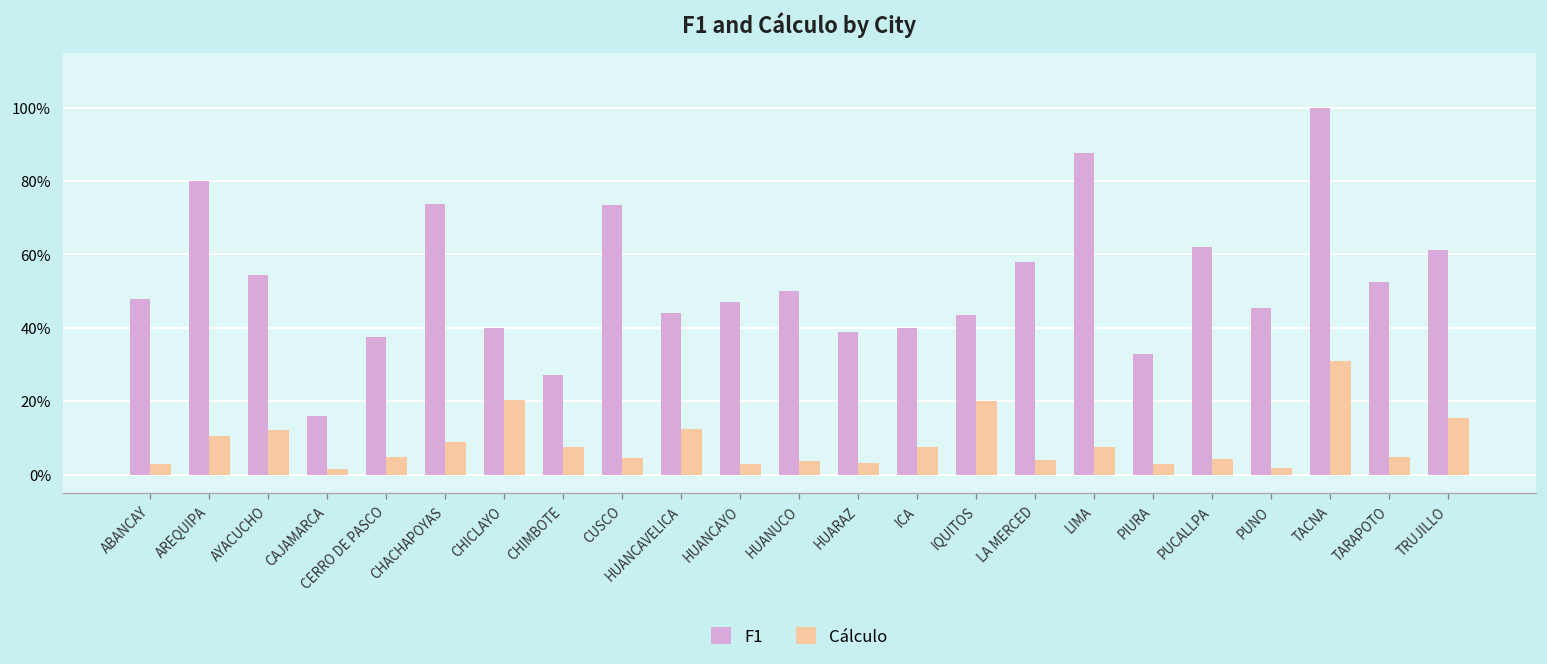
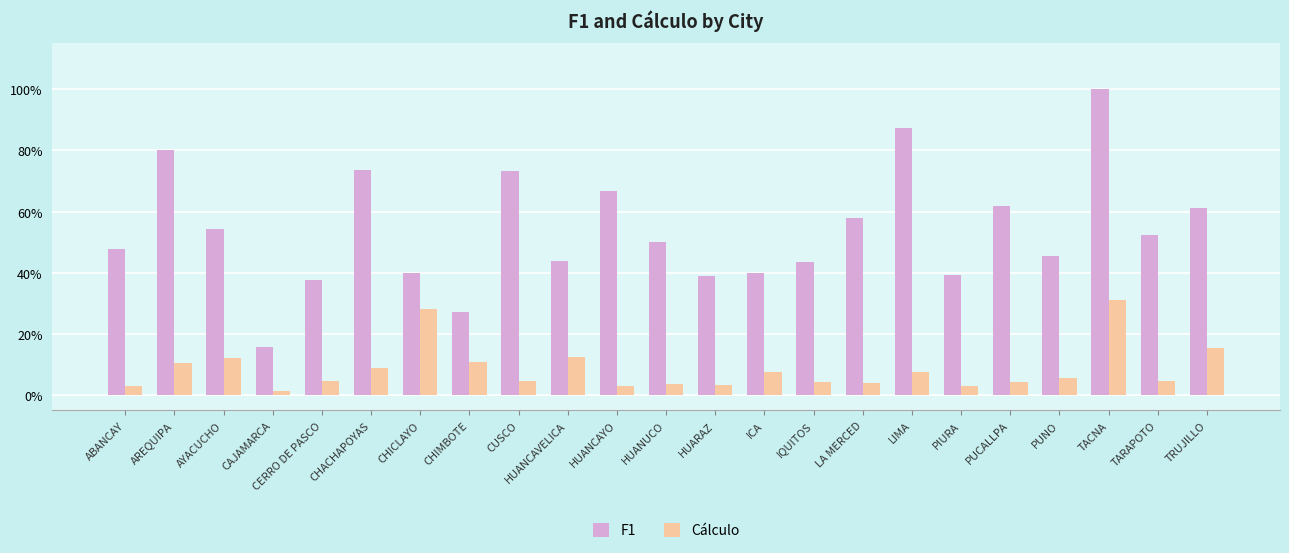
  {
    "F1": {
      "ABANCAY": "48%",
      "AREQUIPA": "80%",
      "AYACUCHO": "54%",
      "CAJAMARCA": "16%",
      "CERRO DE PASCO": "38%",
      "CHACHAPOYAS": "74%",
      "CHICLAYO": "40%",
      "CHIMBOTE": "27%",
      "CUSCO": "73%",
      "HUANCAVELICA": "44%",
-     "HUANCAYO": "47%",
+     "HUANCAYO": "67%",
      "HUANUCO": "50%",
      "HUARAZ": "39%",
      "ICA": "40%",
      "IQUITOS": "43%",
      "LA MERCED": "58%",
      "LIMA": "88%",
-     "PIURA": "33%",
+     "PIURA": "39%",
      "PUCALLPA": "62%",
      "PUNO": "45%",
      "TACNA": "100%",
      "TARAPOTO": "52%",
      "TRUJILLO": "61%"
    },
    "Cálculo": {
      "ABANCAY": "3%",
      "AREQUIPA": "11%",
      "AYACUCHO": "12%",
      "CAJAMARCA": "1%",
      "CERRO DE PASCO": "5%",
      "CHACHAPOYAS": "9%",
-     "CHICLAYO": "20%",
-     "CHIMBOTE": "8%",
+     "CHICLAYO": "28%",
+     "CHIMBOTE": "11%",
      "CUSCO": "5%",
      "HUANCAVELICA": "12%",
      "HUANCAYO": "3%",
      "HUANUCO": "4%",
      "HUARAZ": "3%",
      "ICA": "8%",
-     "IQUITOS": "20%",
+     "IQUITOS": "4%",
      "LA MERCED": "4%",
      "LIMA": "8%",
      "PIURA": "3%",
      "PUCALLPA": "4%",
-     "PUNO": "2%",
+     "PUNO": "6%",
      "TACNA": "31%",
      "TARAPOTO": "5%",
      "TRUJILLO": "15%"
    }
  }
